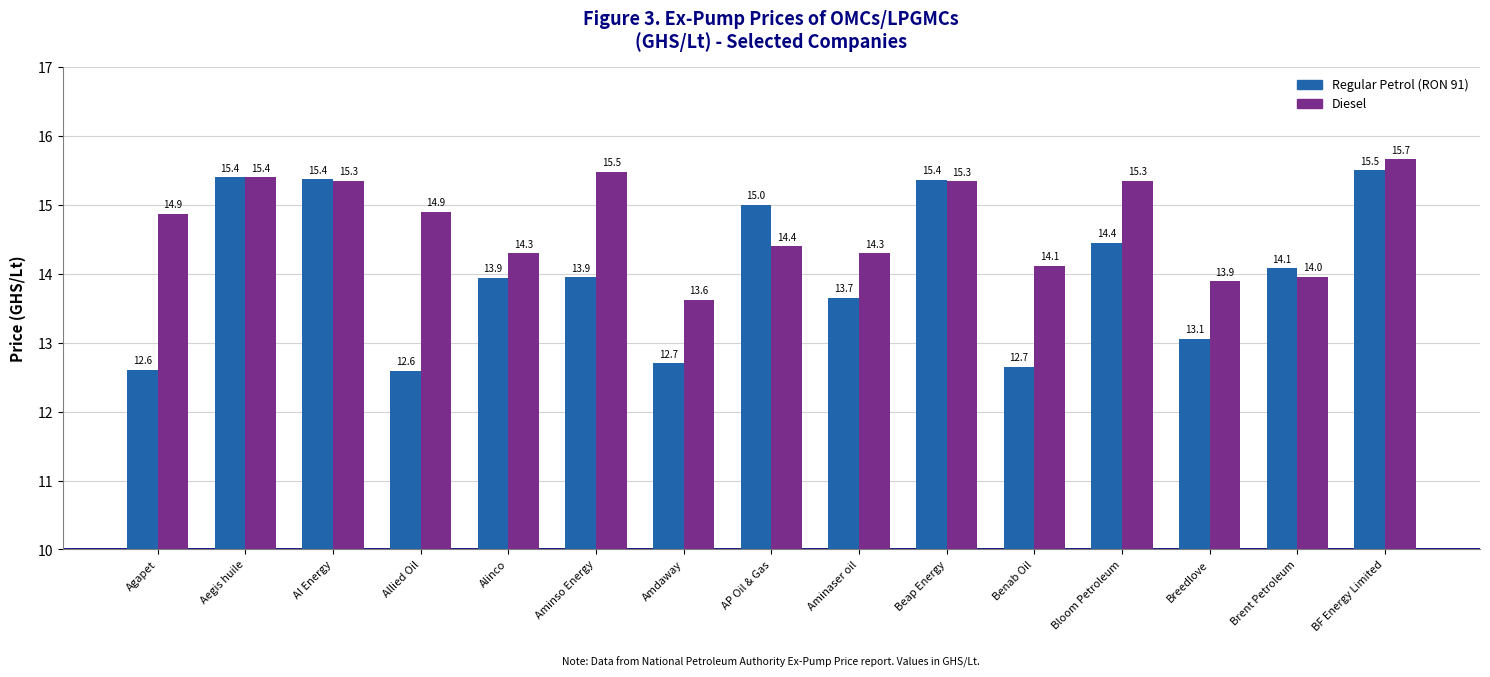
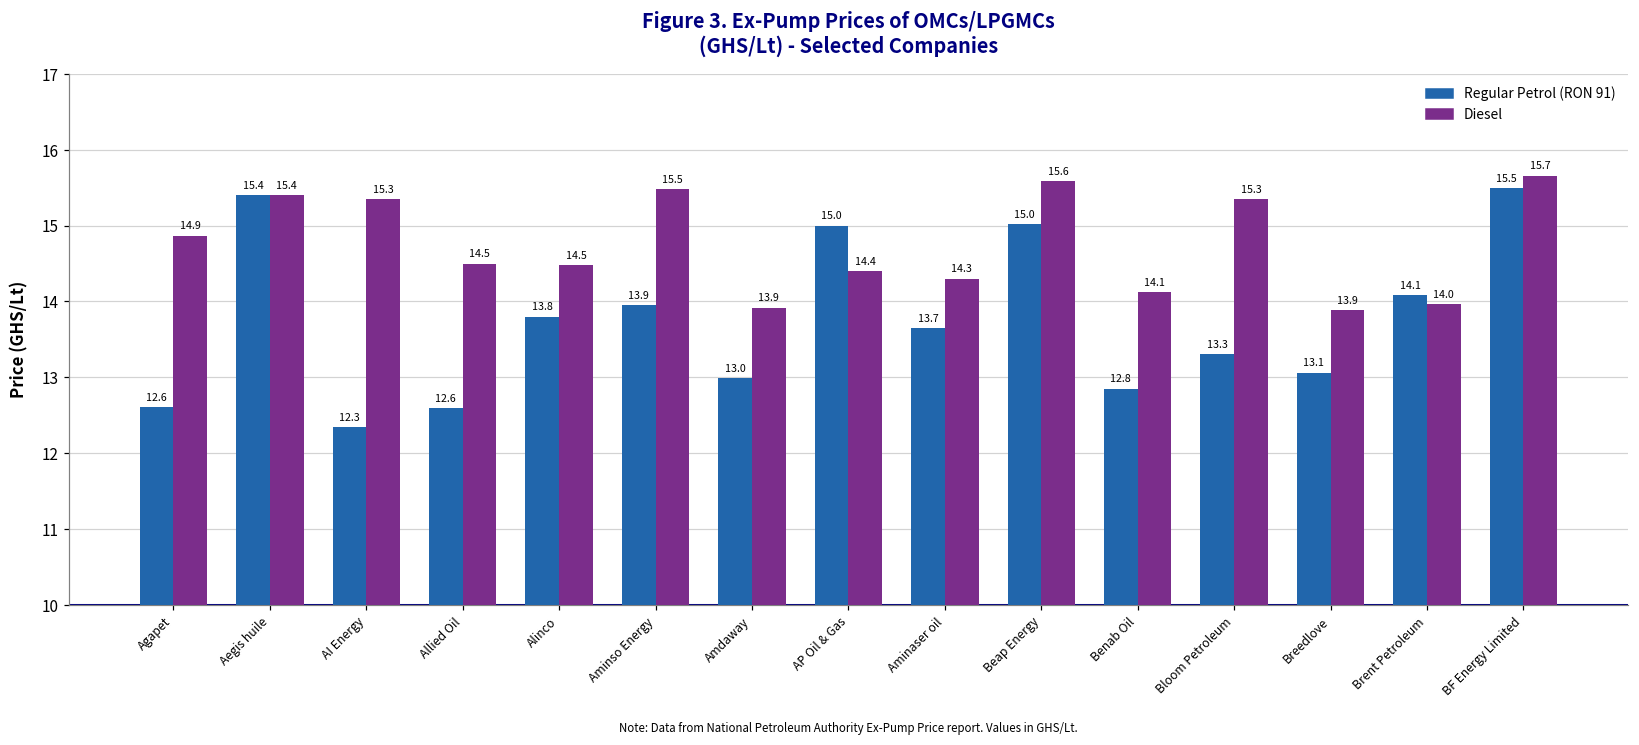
  {
    "Regular Petrol (RON 91)": {
      "Agapet": 12.6,
      "Aegis huile": 15.4,
-     "AI Energy": 15.4,
+     "AI Energy": 12.3,
      "Allied Oil": 12.6,
-     "Alinco": 13.9,
+     "Alinco": 13.8,
      "Aminso Energy": 13.9,
-     "Amdaway": 12.7,
+     "Amdaway": 13.0,
      "AP Oil & Gas": 15.0,
      "Aminaser oil": 13.7,
-     "Beap Energy": 15.4,
-     "Benab Oil": 12.7,
-     "Bloom Petroleum": 14.4,
+     "Beap Energy": 15.0,
+     "Benab Oil": 12.8,
+     "Bloom Petroleum": 13.3,
      "Breedlove": 13.1,
      "Brent Petroleum": 14.1,
      "BF Energy Limited": 15.5
    },
    "Diesel": {
      "Agapet": 14.9,
      "Aegis huile": 15.4,
      "AI Energy": 15.3,
-     "Allied Oil": 14.9,
-     "Alinco": 14.3,
+     "Allied Oil": 14.5,
+     "Alinco": 14.5,
      "Aminso Energy": 15.5,
-     "Amdaway": 13.6,
+     "Amdaway": 13.9,
      "AP Oil & Gas": 14.4,
      "Aminaser oil": 14.3,
-     "Beap Energy": 15.3,
+     "Beap Energy": 15.6,
      "Benab Oil": 14.1,
      "Bloom Petroleum": 15.3,
      "Breedlove": 13.9,
      "Brent Petroleum": 14.0,
      "BF Energy Limited": 15.7
    }
  }
